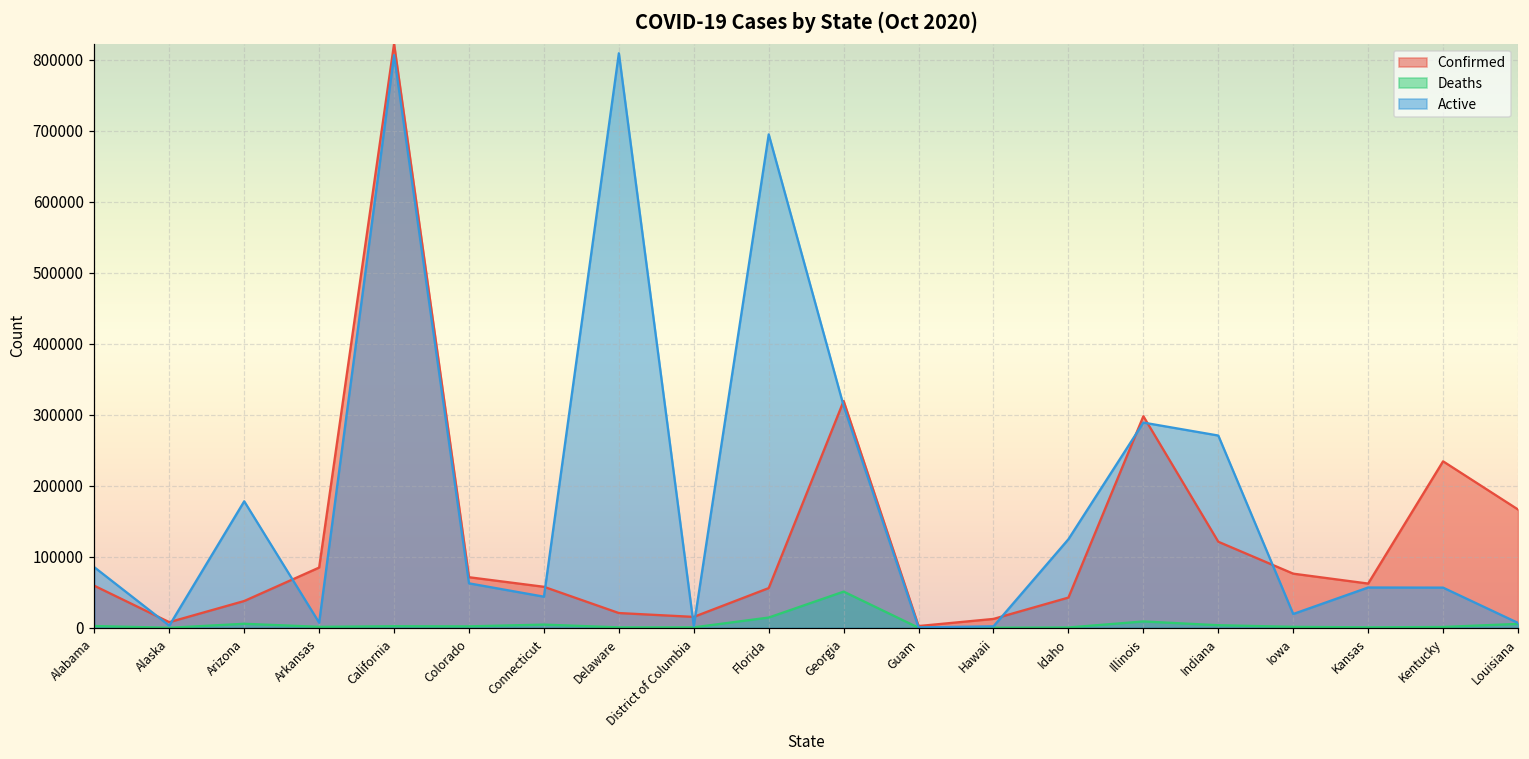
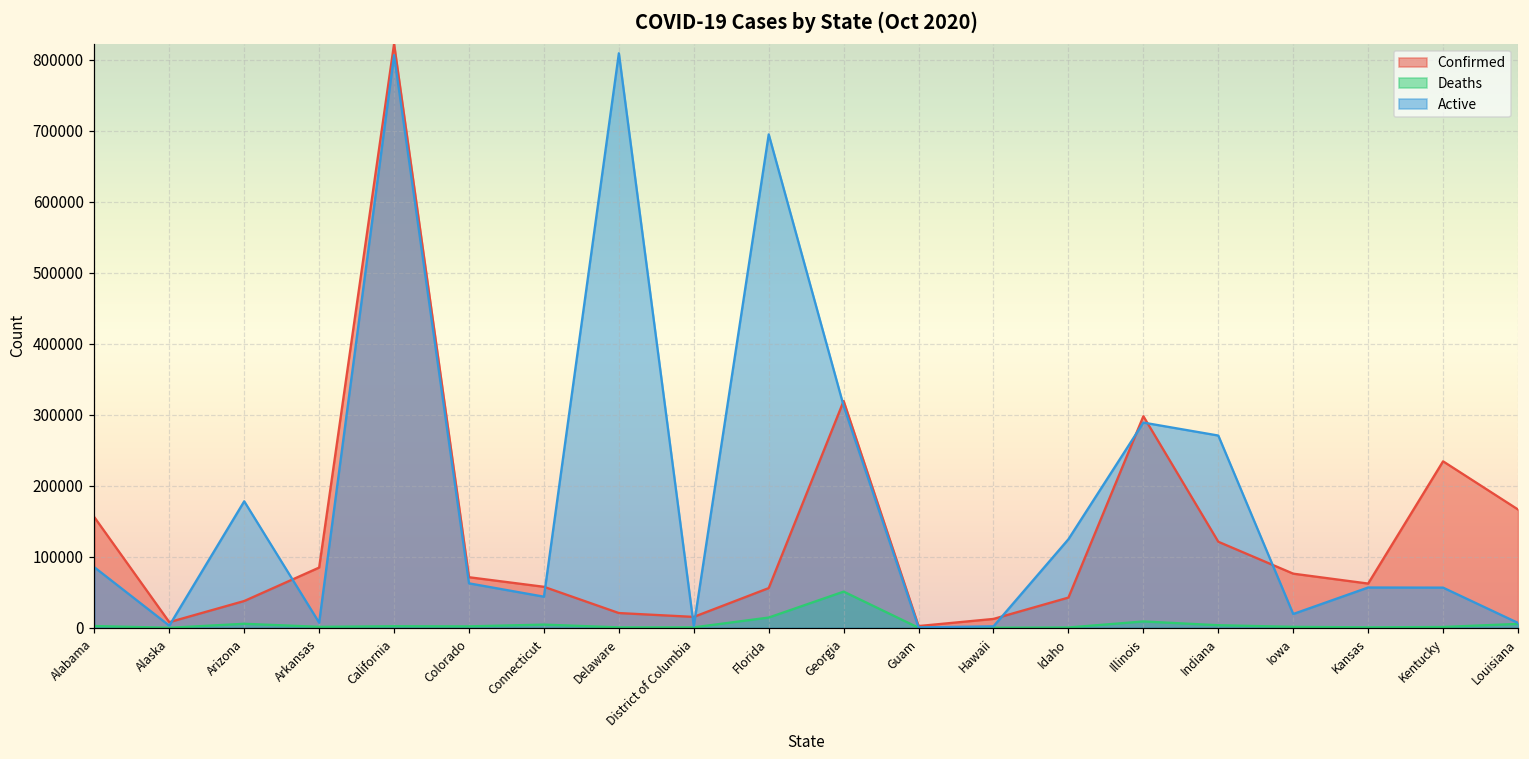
  {
    "Confirmed": {
-     "Alabama": 60000,
+     "Alabama": 160000,
      "Alaska": 10000,
      "Arizona": 40000,
      "Arkansas": 80000,
      "California": 820000,
      "Colorado": 70000,
      "Connecticut": 60000,
      "Delaware": 20000,
      "District of Columbia": 20000,
      "Florida": 60000,
      "Georgia": 320000,
      "Hawaii": 10000,
      "Idaho": 40000,
      "Illinois": 300000,
      "Indiana": 120000,
      "Iowa": 80000,
      "Kansas": 60000,
      "Kentucky": 230000,
      "Louisiana": 170000
    },
    "Deaths": {
      "Alabama": 0,
      "Arizona": 10000,
      "Arkansas": 0,
      "California": 0,
      "Colorado": 0,
      "Connecticut": 0,
      "Delaware": 0,
      "Florida": 10000,
      "Georgia": 50000,
      "Idaho": 0,
      "Illinois": 10000,
      "Indiana": 0,
      "Iowa": 0,
      "Kansas": 0,
      "Kentucky": 0
    },
    "Active": {
      "Alabama": 90000,
      "Arizona": 180000,
      "Arkansas": 10000,
      "California": 810000,
      "Colorado": 60000,
      "Connecticut": 40000,
      "Delaware": 810000,
      "Florida": 690000,
      "Georgia": 310000,
      "Idaho": 120000,
      "Illinois": 290000,
      "Indiana": 270000,
      "Iowa": 20000,
      "Kansas": 60000,
      "Kentucky": 60000
    }
  }
